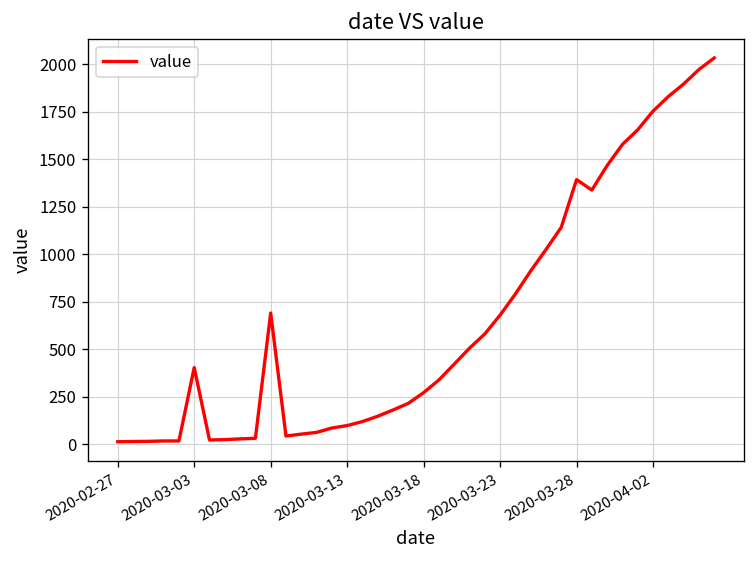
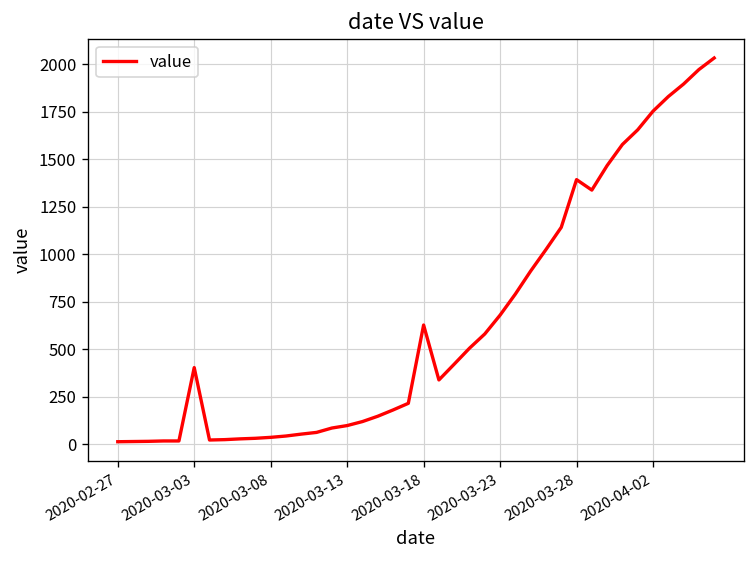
  {
    "2020-02-27": 10,
    "2020-03-03": 400,
-   "2020-03-08": 690,
+   "2020-03-08": 40,
    "2020-03-13": 100,
-   "2020-03-18": 270,
+   "2020-03-18": 630,
    "2020-03-23": 680,
    "2020-03-28": 1390,
    "2020-04-02": 1750
  }
